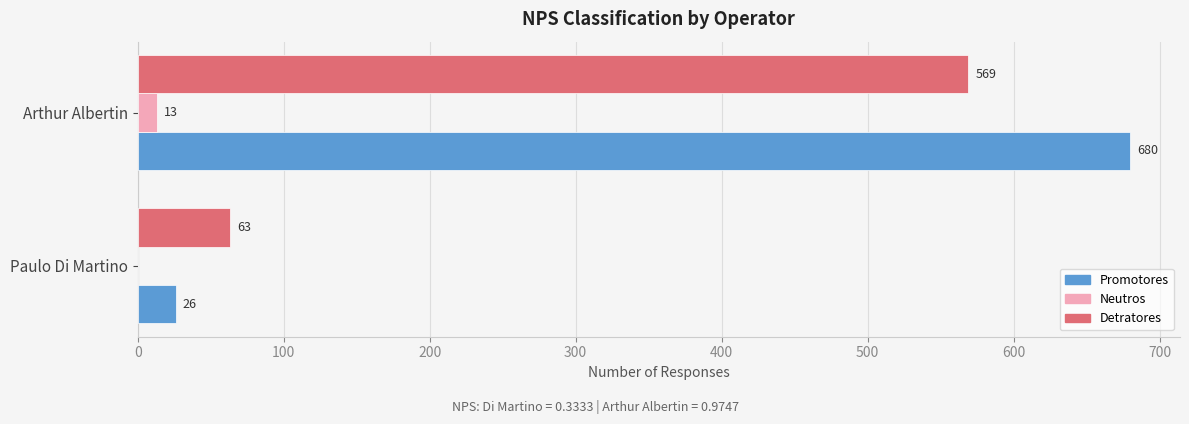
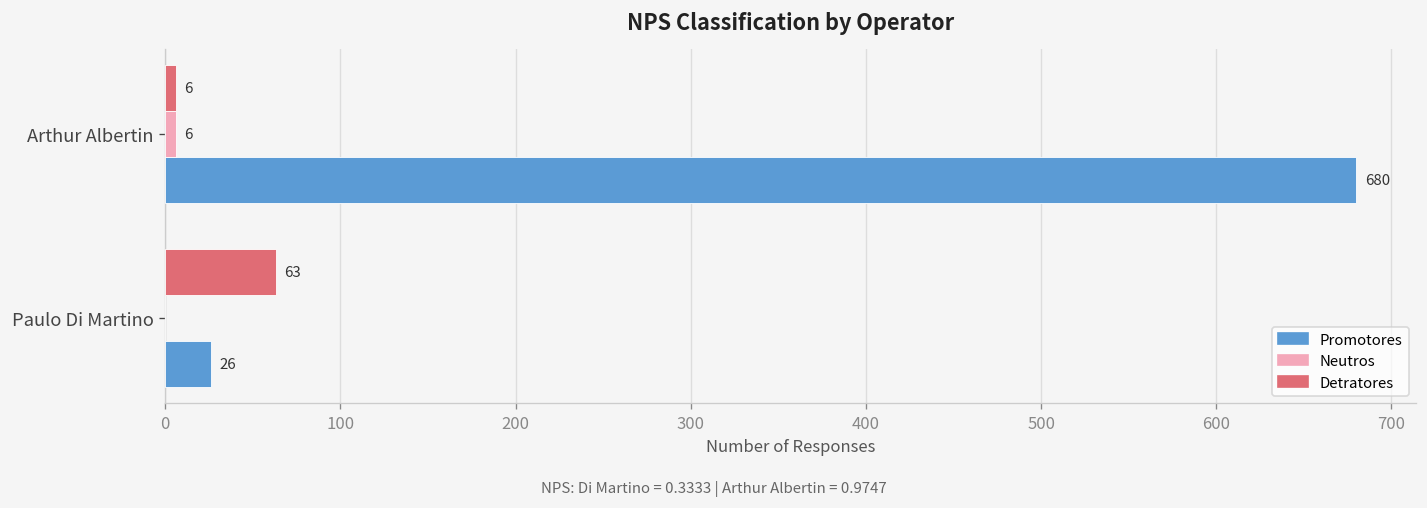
  {
    "Promotores": {
      "Arthur Albertin": 680,
      "Paulo Di Martino": 26
    },
    "Neutros": {
-     "Arthur Albertin": 13
+     "Arthur Albertin": 6
    },
    "Detratores": {
-     "Arthur Albertin": 569,
+     "Arthur Albertin": 6,
      "Paulo Di Martino": 63
    }
  }
